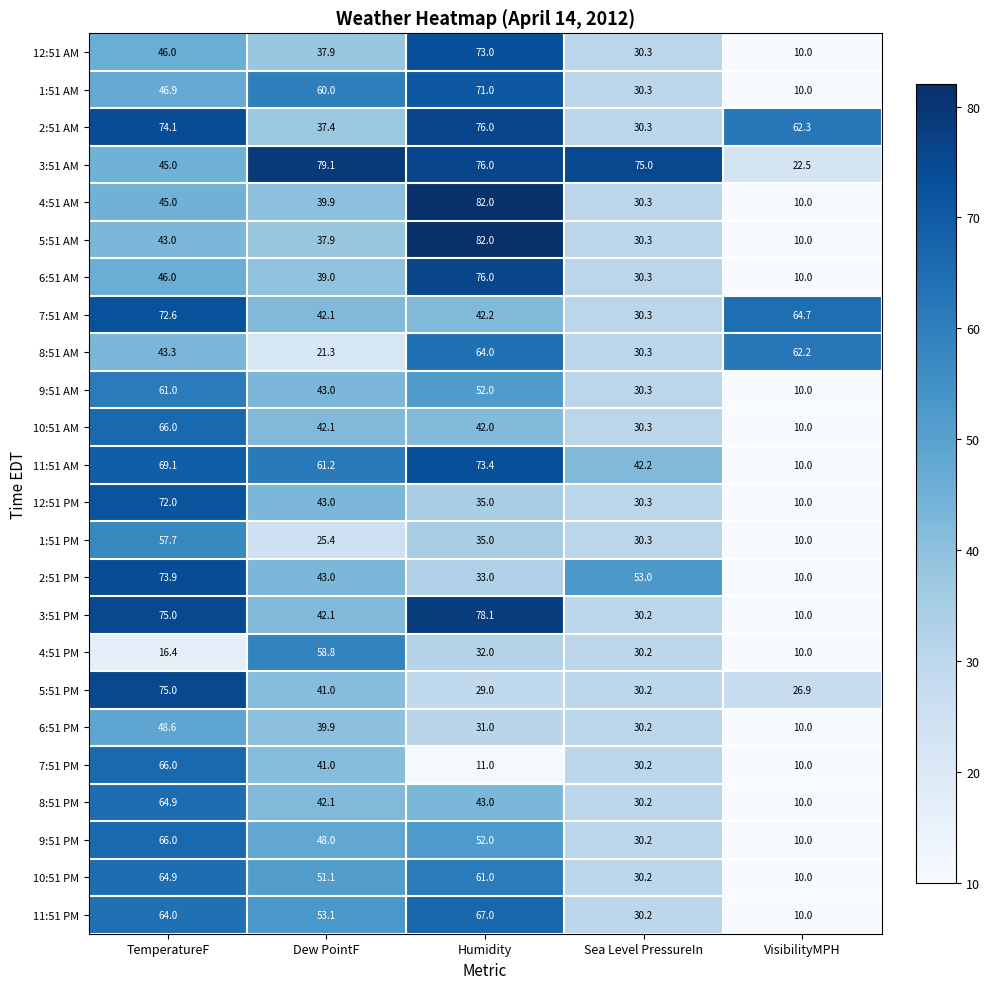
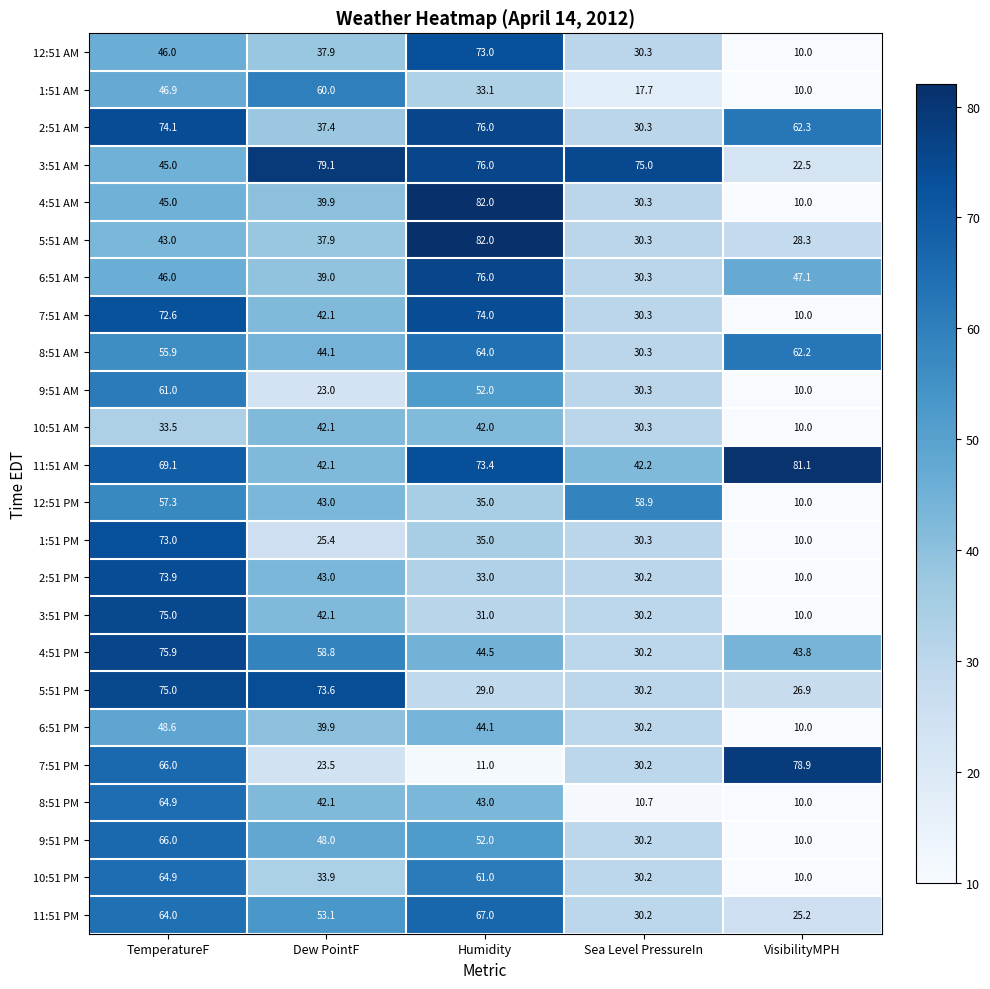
  {
    "12:51 AM": {
      "TemperatureF": 46.0,
      "Dew PointF": 37.9,
      "Humidity": 73.0,
      "Sea Level PressureIn": 30.3,
      "VisibilityMPH": 10.0
    },
    "1:51 AM": {
      "TemperatureF": 46.9,
      "Dew PointF": 60.0,
-     "Humidity": 71.0,
-     "Sea Level PressureIn": 30.3,
+     "Humidity": 33.1,
+     "Sea Level PressureIn": 17.7,
      "VisibilityMPH": 10.0
    },
    "2:51 AM": {
      "TemperatureF": 74.1,
      "Dew PointF": 37.4,
      "Humidity": 76.0,
      "Sea Level PressureIn": 30.3,
      "VisibilityMPH": 62.3
    },
    "3:51 AM": {
      "TemperatureF": 45.0,
      "Dew PointF": 79.1,
      "Humidity": 76.0,
      "Sea Level PressureIn": 75.0,
      "VisibilityMPH": 22.5
    },
    "4:51 AM": {
      "TemperatureF": 45.0,
      "Dew PointF": 39.9,
      "Humidity": 82.0,
      "Sea Level PressureIn": 30.3,
      "VisibilityMPH": 10.0
    },
    "5:51 AM": {
      "TemperatureF": 43.0,
      "Dew PointF": 37.9,
      "Humidity": 82.0,
      "Sea Level PressureIn": 30.3,
-     "VisibilityMPH": 10.0
+     "VisibilityMPH": 28.3
    },
    "6:51 AM": {
      "TemperatureF": 46.0,
      "Dew PointF": 39.0,
      "Humidity": 76.0,
      "Sea Level PressureIn": 30.3,
-     "VisibilityMPH": 10.0
+     "VisibilityMPH": 47.1
    },
    "7:51 AM": {
      "TemperatureF": 72.6,
      "Dew PointF": 42.1,
-     "Humidity": 42.2,
+     "Humidity": 74.0,
      "Sea Level PressureIn": 30.3,
-     "VisibilityMPH": 64.7
+     "VisibilityMPH": 10.0
    },
    "8:51 AM": {
-     "TemperatureF": 43.3,
-     "Dew PointF": 21.3,
+     "TemperatureF": 55.9,
+     "Dew PointF": 44.1,
      "Humidity": 64.0,
      "Sea Level PressureIn": 30.3,
      "VisibilityMPH": 62.2
    },
    "9:51 AM": {
      "TemperatureF": 61.0,
-     "Dew PointF": 43.0,
+     "Dew PointF": 23.0,
      "Humidity": 52.0,
      "Sea Level PressureIn": 30.3,
      "VisibilityMPH": 10.0
    },
    "10:51 AM": {
-     "TemperatureF": 66.0,
+     "TemperatureF": 33.5,
      "Dew PointF": 42.1,
      "Humidity": 42.0,
      "Sea Level PressureIn": 30.3,
      "VisibilityMPH": 10.0
    },
    "11:51 AM": {
      "TemperatureF": 69.1,
-     "Dew PointF": 61.2,
+     "Dew PointF": 42.1,
      "Humidity": 73.4,
      "Sea Level PressureIn": 42.2,
-     "VisibilityMPH": 10.0
+     "VisibilityMPH": 81.1
    },
    "12:51 PM": {
-     "TemperatureF": 72.0,
+     "TemperatureF": 57.3,
      "Dew PointF": 43.0,
      "Humidity": 35.0,
-     "Sea Level PressureIn": 30.3,
+     "Sea Level PressureIn": 58.9,
      "VisibilityMPH": 10.0
    },
    "1:51 PM": {
-     "TemperatureF": 57.7,
+     "TemperatureF": 73.0,
      "Dew PointF": 25.4,
      "Humidity": 35.0,
      "Sea Level PressureIn": 30.3,
      "VisibilityMPH": 10.0
    },
    "2:51 PM": {
      "TemperatureF": 73.9,
      "Dew PointF": 43.0,
      "Humidity": 33.0,
-     "Sea Level PressureIn": 53.0,
+     "Sea Level PressureIn": 30.2,
      "VisibilityMPH": 10.0
    },
    "3:51 PM": {
      "TemperatureF": 75.0,
      "Dew PointF": 42.1,
-     "Humidity": 78.1,
+     "Humidity": 31.0,
      "Sea Level PressureIn": 30.2,
      "VisibilityMPH": 10.0
    },
    "4:51 PM": {
-     "TemperatureF": 16.4,
+     "TemperatureF": 75.9,
      "Dew PointF": 58.8,
-     "Humidity": 32.0,
+     "Humidity": 44.5,
      "Sea Level PressureIn": 30.2,
-     "VisibilityMPH": 10.0
+     "VisibilityMPH": 43.8
    },
    "5:51 PM": {
      "TemperatureF": 75.0,
-     "Dew PointF": 41.0,
+     "Dew PointF": 73.6,
      "Humidity": 29.0,
      "Sea Level PressureIn": 30.2,
      "VisibilityMPH": 26.9
    },
    "6:51 PM": {
      "TemperatureF": 48.6,
      "Dew PointF": 39.9,
-     "Humidity": 31.0,
+     "Humidity": 44.1,
      "Sea Level PressureIn": 30.2,
      "VisibilityMPH": 10.0
    },
    "7:51 PM": {
      "TemperatureF": 66.0,
-     "Dew PointF": 41.0,
+     "Dew PointF": 23.5,
      "Humidity": 11.0,
      "Sea Level PressureIn": 30.2,
-     "VisibilityMPH": 10.0
+     "VisibilityMPH": 78.9
    },
    "8:51 PM": {
      "TemperatureF": 64.9,
      "Dew PointF": 42.1,
      "Humidity": 43.0,
-     "Sea Level PressureIn": 30.2,
+     "Sea Level PressureIn": 10.7,
      "VisibilityMPH": 10.0
    },
    "9:51 PM": {
      "TemperatureF": 66.0,
      "Dew PointF": 48.0,
      "Humidity": 52.0,
      "Sea Level PressureIn": 30.2,
      "VisibilityMPH": 10.0
    },
    "10:51 PM": {
      "TemperatureF": 64.9,
-     "Dew PointF": 51.1,
+     "Dew PointF": 33.9,
      "Humidity": 61.0,
      "Sea Level PressureIn": 30.2,
      "VisibilityMPH": 10.0
    },
    "11:51 PM": {
      "TemperatureF": 64.0,
      "Dew PointF": 53.1,
      "Humidity": 67.0,
      "Sea Level PressureIn": 30.2,
-     "VisibilityMPH": 10.0
+     "VisibilityMPH": 25.2
    }
  }
